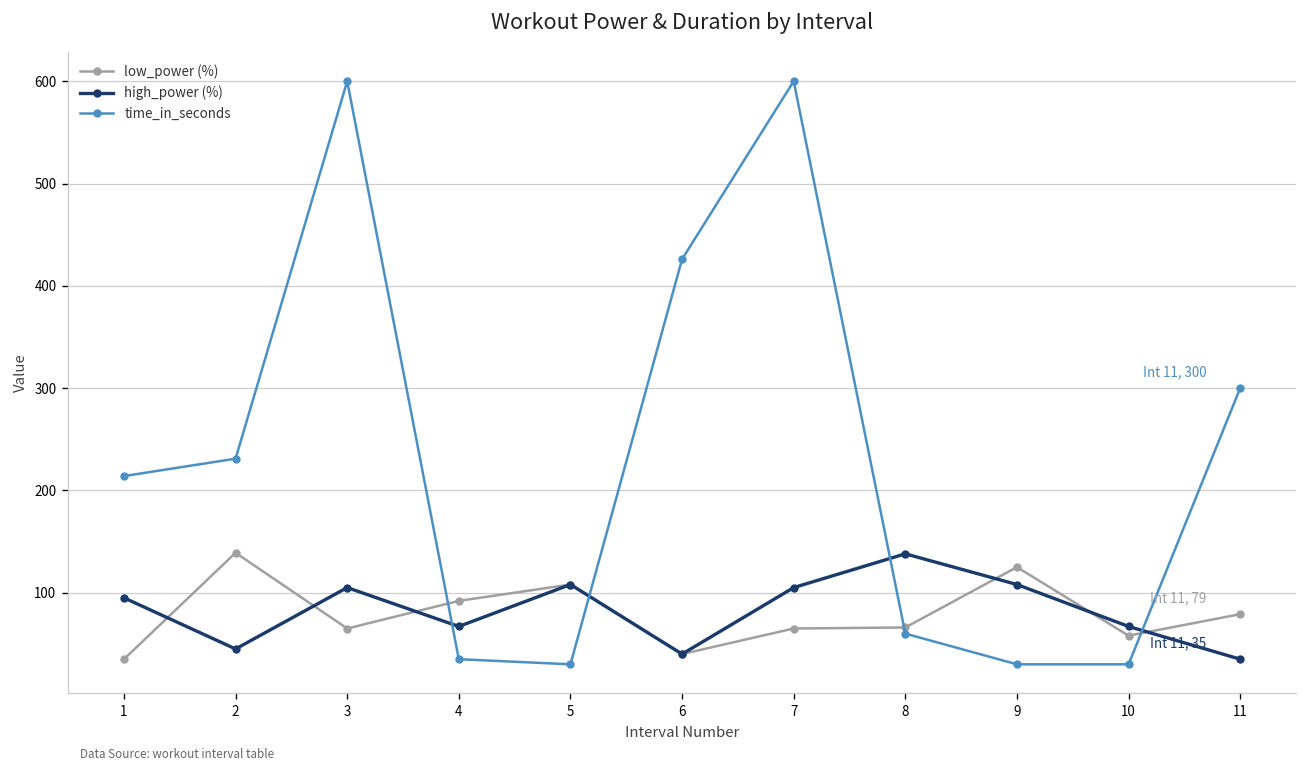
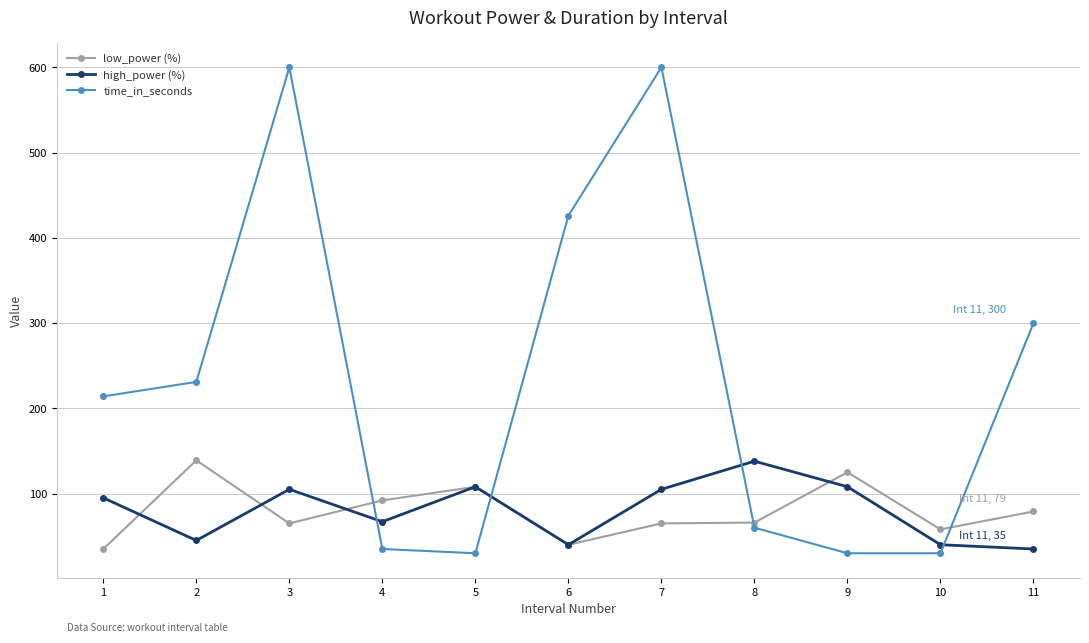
  {
    "low_power (%)": {
      "1": 40,
      "2": 140,
      "3": 70,
      "4": 90,
      "7": 70,
      "8": 70,
      "9": 130,
      "11": 80
    },
    "high_power (%)": {
      "1": 100,
      "2": 50,
      "3": 110,
      "4": 70,
      "7": 110,
      "8": 140,
      "9": 110,
-     "10": 70,
+     "10": 40,
      "11": 40
    },
    "time_in_seconds": {
      "1": 210,
      "2": 230,
      "3": 600,
      "4": 40,
      "5": 30,
      "6": 430,
      "7": 600,
      "8": 60,
      "9": 30,
      "10": 30,
      "11": 300
    }
  }
